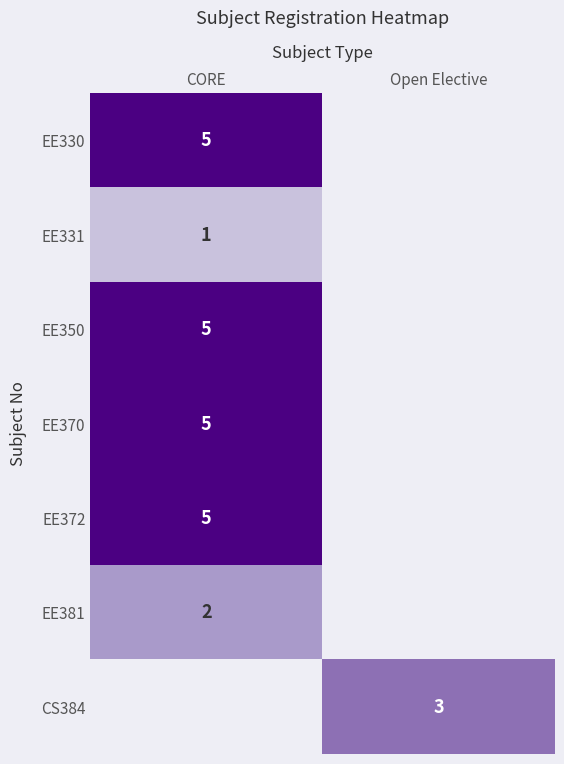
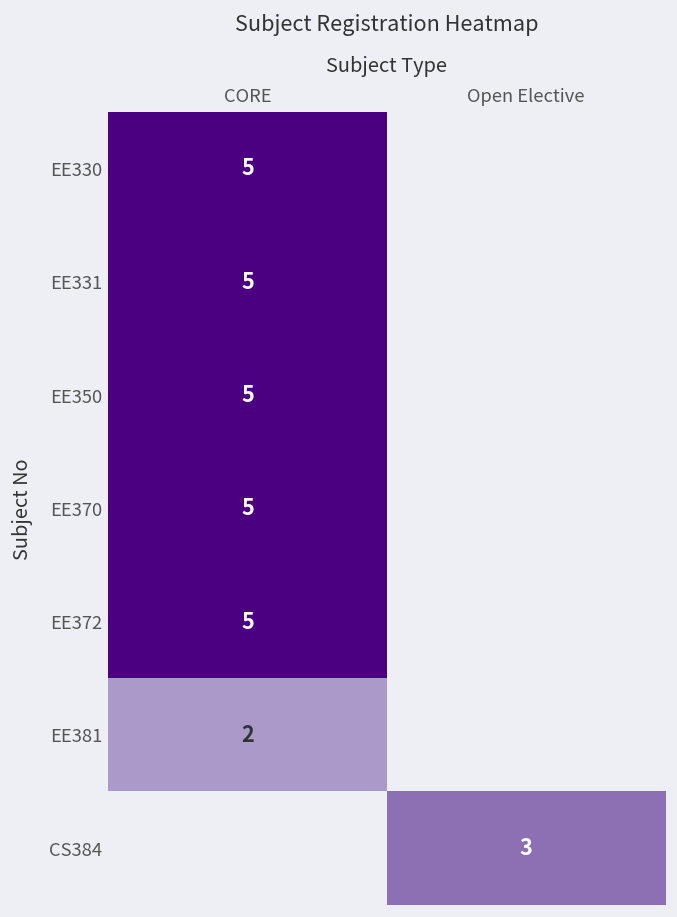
  {
    "EE330": {
      "CORE": 5
    },
    "EE331": {
-     "CORE": 1
+     "CORE": 5
    },
    "EE350": {
      "CORE": 5
    },
    "EE370": {
      "CORE": 5
    },
    "EE372": {
      "CORE": 5
    },
    "EE381": {
      "CORE": 2
    },
    "CS384": {
      "Open Elective": 3
    }
  }
